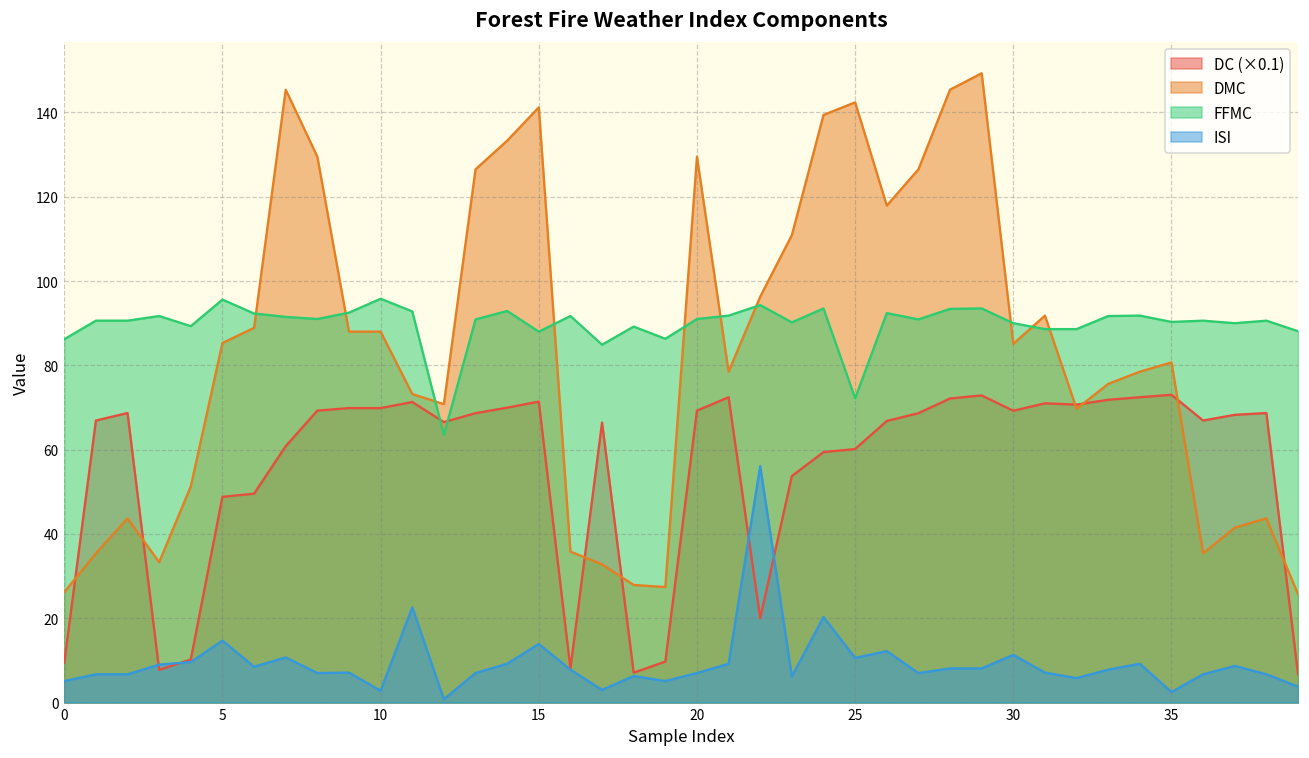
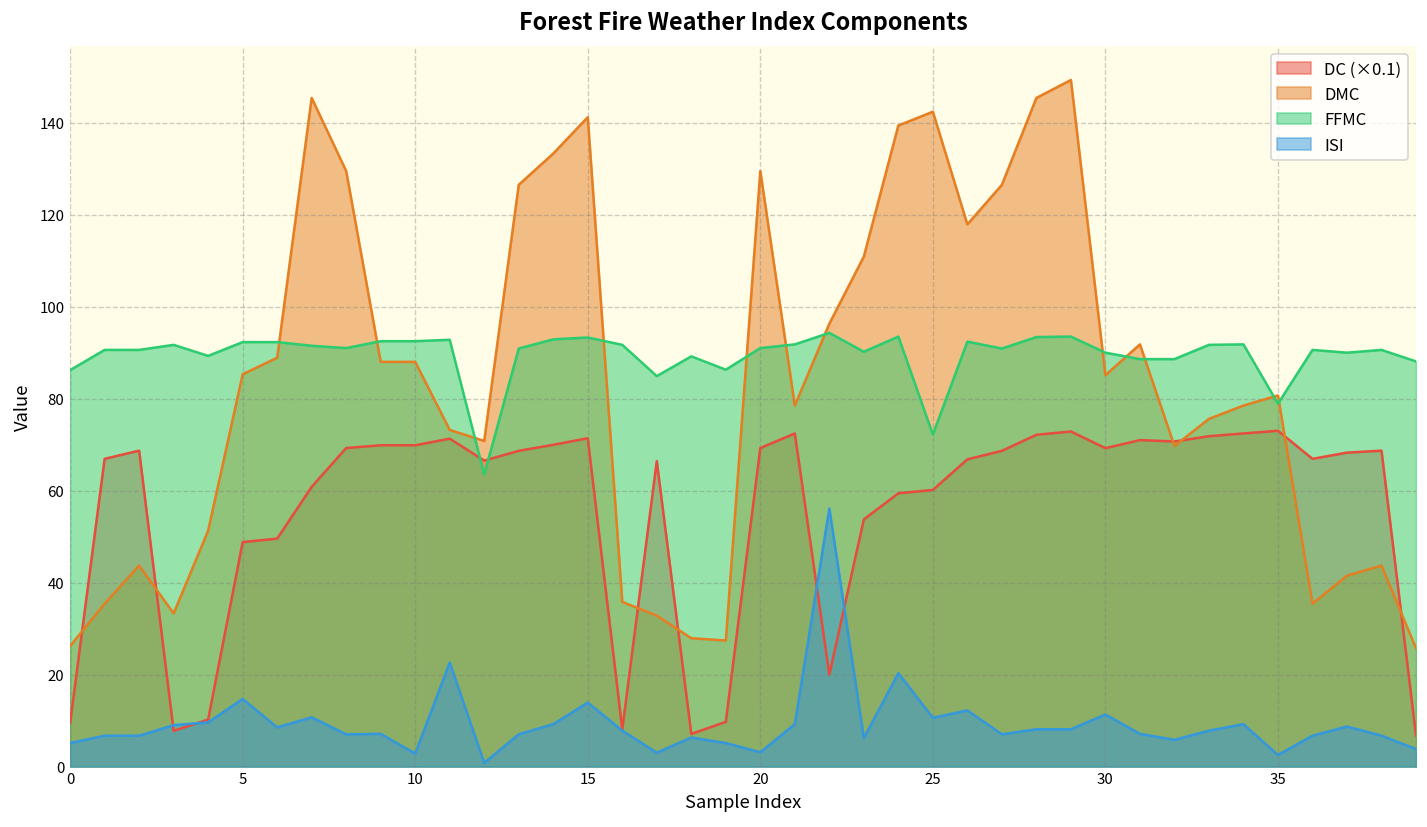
  {
    "FFMC": {
      "0": 86,
-     "5": 96,
-     "10": 96,
-     "15": 88,
+     "5": 92,
+     "10": 93,
+     "15": 93,
      "20": 91,
      "25": 72,
      "30": 90,
-     "35": 90
+     "35": 79
    },
    "ISI": {
      "0": 5,
      "5": 15,
      "10": 3,
      "15": 14,
-     "20": 7,
+     "20": 3,
      "25": 11,
      "30": 11,
      "35": 3
    }
  }
